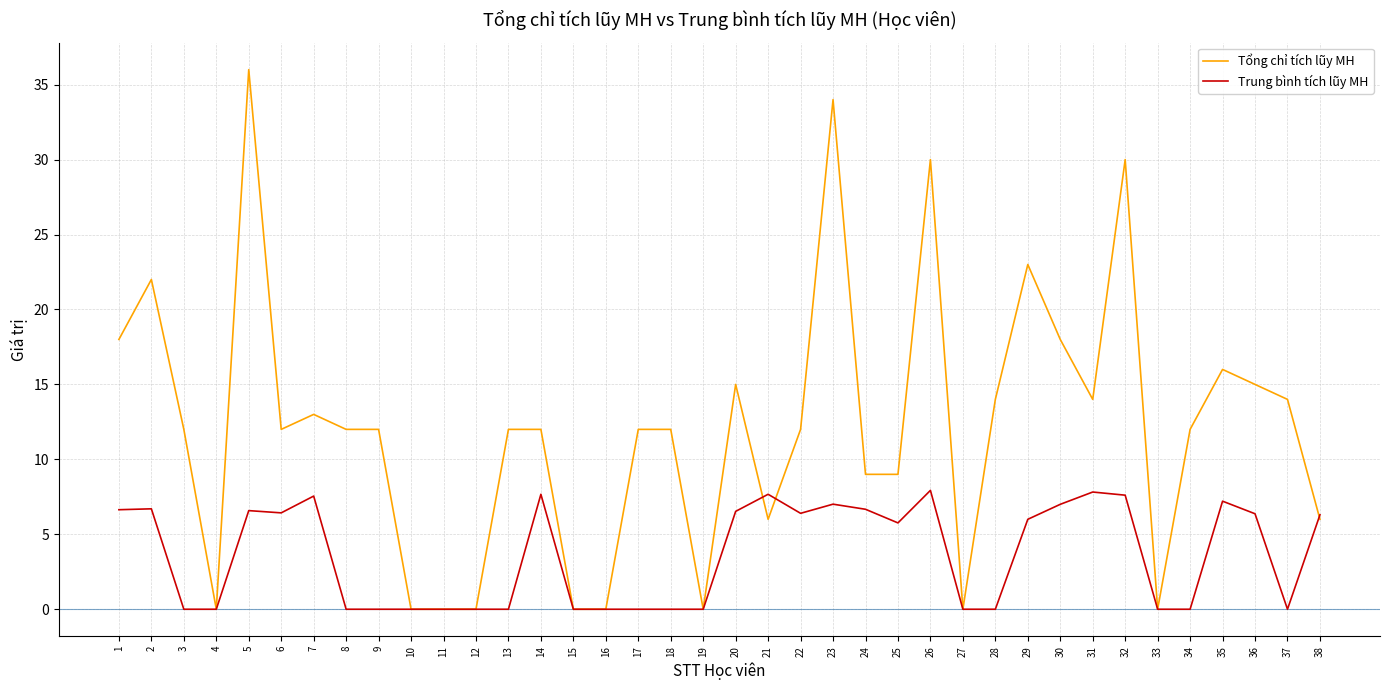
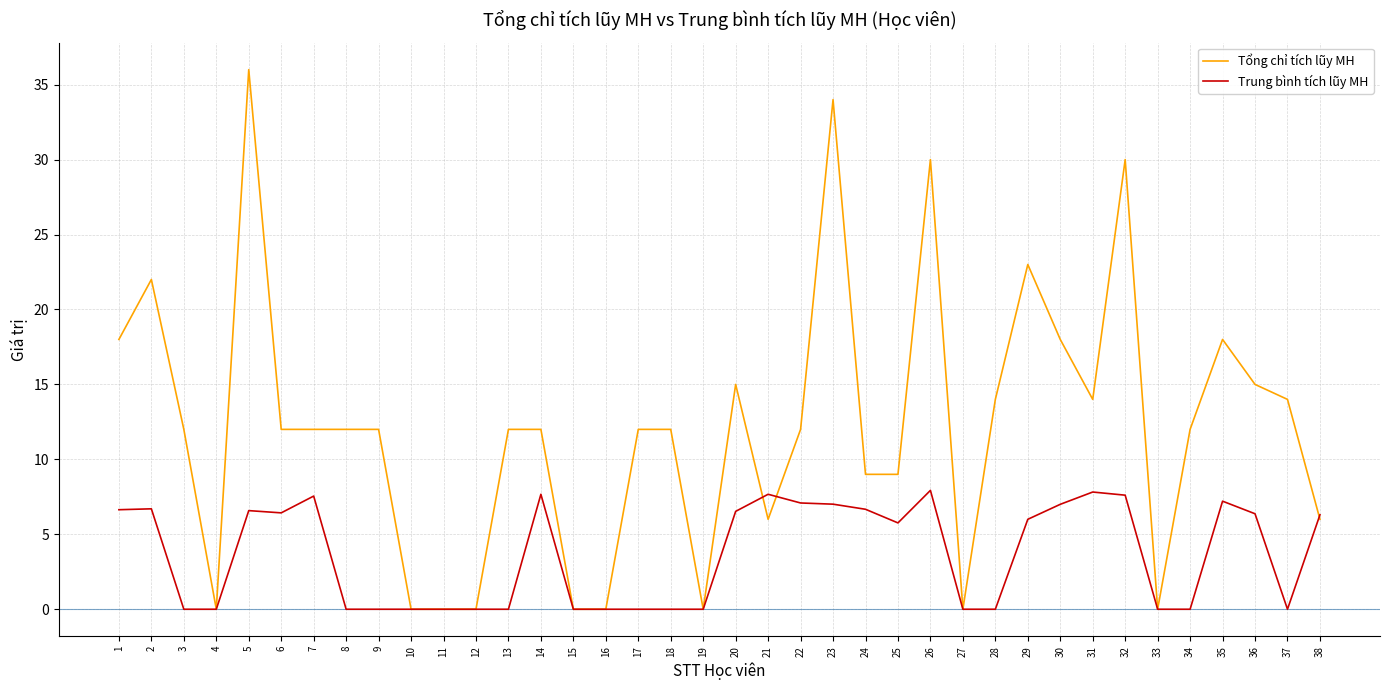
  {
    "Tổng chỉ tích lũy MH": {
      "1": 18,
      "2": 22,
      "3": 12,
      "5": 36,
      "6": 12,
-     "7": 13,
+     "7": 12,
      "8": 12,
      "9": 12,
      "13": 12,
      "14": 12,
      "17": 12,
      "18": 12,
      "20": 15,
      "21": 6,
      "22": 12,
      "23": 34,
      "24": 9,
      "25": 9,
      "26": 30,
      "28": 14,
      "29": 23,
      "30": 18,
      "31": 14,
      "32": 30,
      "34": 12,
-     "35": 16,
+     "35": 18,
      "36": 15,
      "37": 14,
      "38": 6
    },
    "Trung bình tích lũy MH": {
      "1": 6.6,
      "2": 6.7,
      "3": 0.0,
      "5": 6.6,
      "6": 6.4,
      "7": 7.6,
      "8": 0.0,
      "9": 0.0,
      "13": 0.0,
      "14": 7.7,
      "17": 0.0,
      "18": 0.0,
      "20": 6.5,
      "21": 7.7,
-     "22": 6.4,
+     "22": 7.1,
      "23": 7.0,
      "24": 6.7,
      "25": 5.8,
      "26": 7.9,
      "28": 0.0,
      "29": 6.0,
      "30": 7.0,
      "31": 7.8,
      "32": 7.6,
      "34": 0.0,
      "35": 7.2,
      "36": 6.4,
      "37": 0.0,
      "38": 6.3
    }
  }
